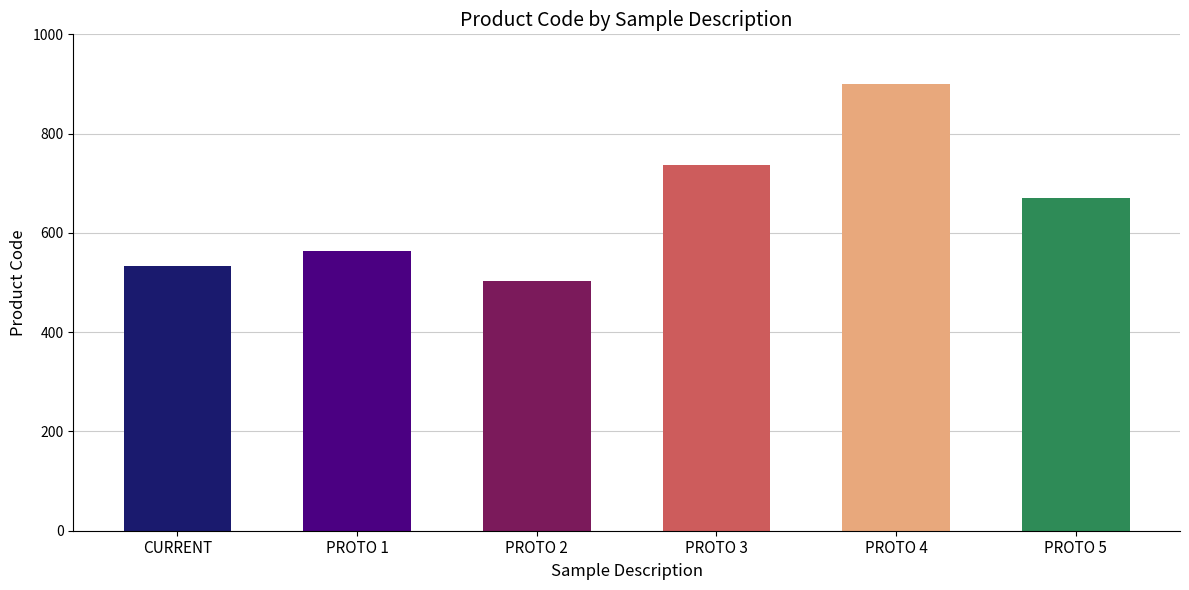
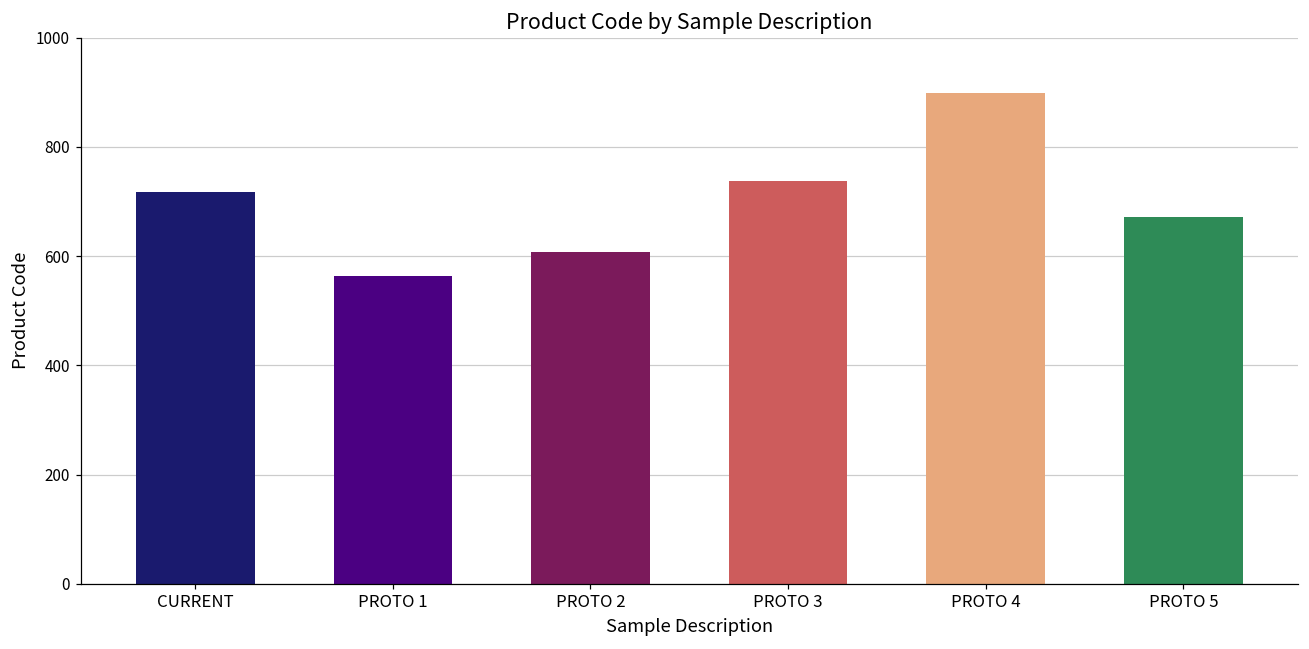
  {
-   "CURRENT": 530,
+   "CURRENT": 720,
    "PROTO 1": 560,
-   "PROTO 2": 500,
+   "PROTO 2": 610,
    "PROTO 3": 740,
    "PROTO 4": 900,
    "PROTO 5": 670
  }
